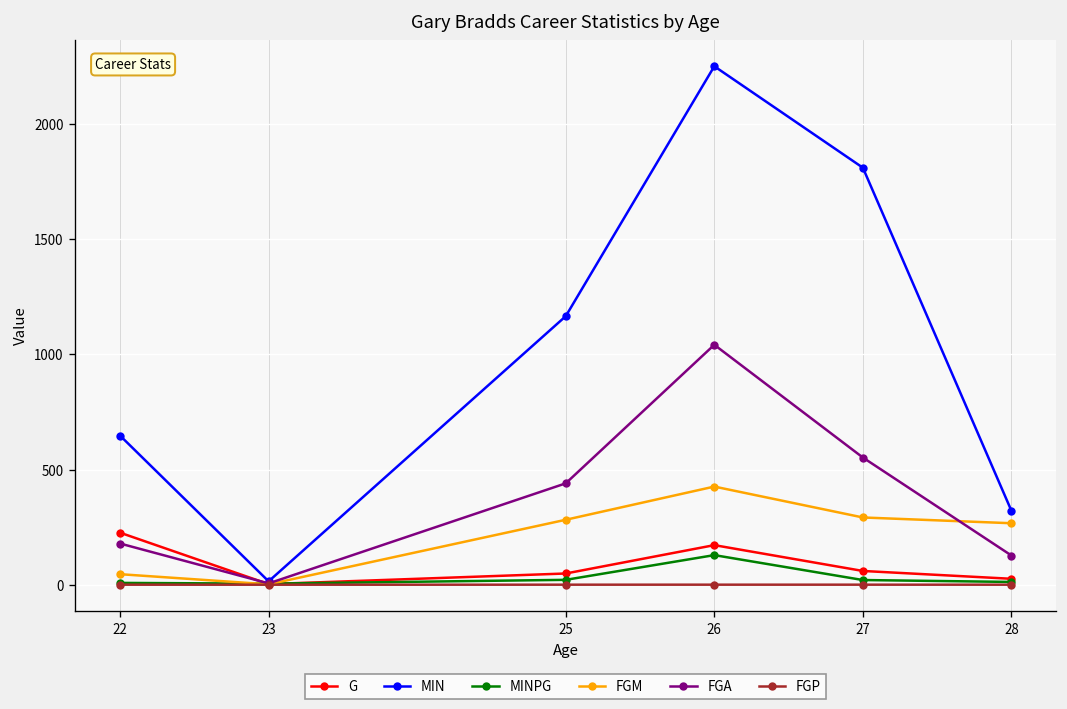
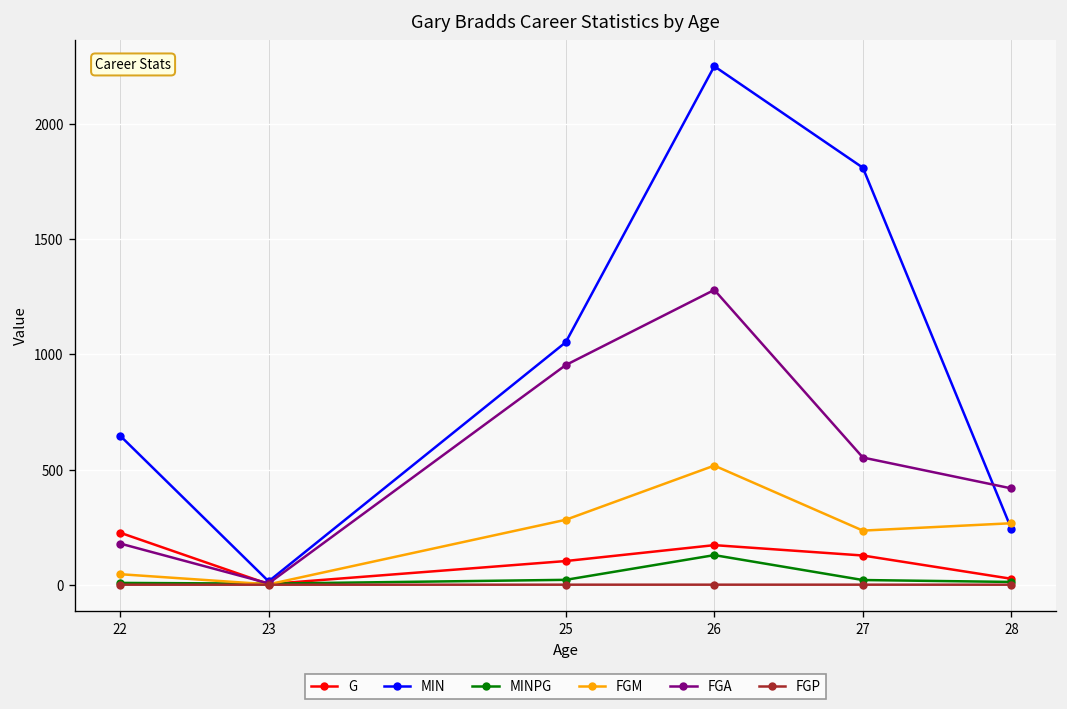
  {
    "G": {
      "22": 230,
-     "25": 50,
+     "25": 100,
      "26": 170,
-     "27": 60,
+     "27": 130,
      "28": 30
    },
    "MIN": {
      "22": 650,
-     "25": 1170,
+     "25": 1050,
      "26": 2250,
      "27": 1810,
-     "28": 320
+     "28": 240
    },
    "MINPG": {
      "25": 20,
      "26": 130,
      "27": 20
    },
    "FGM": {
      "22": 50,
      "25": 280,
-     "26": 430,
-     "27": 290,
+     "26": 520,
+     "27": 240,
      "28": 270
    },
    "FGA": {
      "22": 180,
-     "25": 440,
-     "26": 1040,
+     "25": 950,
+     "26": 1280,
      "27": 550,
-     "28": 130
+     "28": 420
    },
    "FGP": {
      "25": 0,
      "26": 0,
      "27": 0
    }
  }
